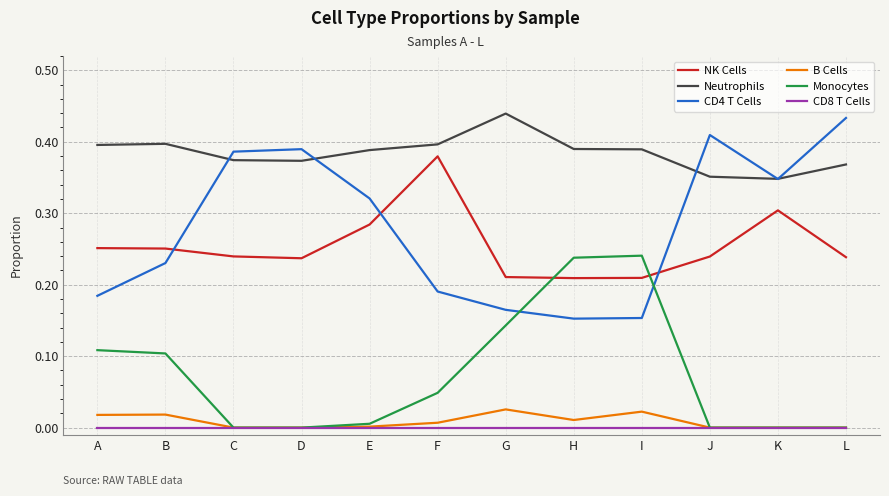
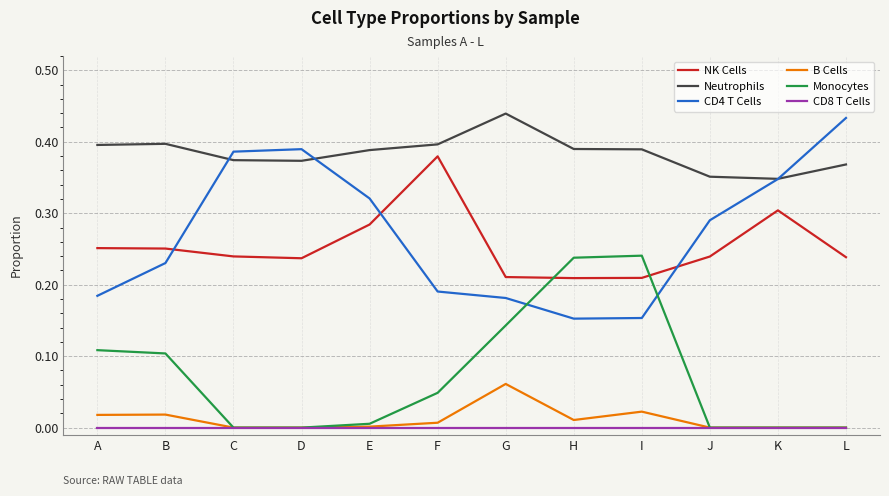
  {
    "NK Cells": {
      "A": 0.25,
      "B": 0.25,
      "C": 0.24,
      "D": 0.24,
      "E": 0.28,
      "F": 0.38,
      "G": 0.21,
      "H": 0.21,
      "I": 0.21,
      "J": 0.24,
      "K": 0.30,
      "L": 0.24
    },
    "Neutrophils": {
      "A": 0.40,
      "B": 0.40,
      "C": 0.37,
      "D": 0.37,
      "E": 0.39,
      "F": 0.40,
      "G": 0.44,
      "H": 0.39,
      "I": 0.39,
      "J": 0.35,
      "L": 0.37
    },
    "CD4 T Cells": {
      "A": 0.18,
      "B": 0.23,
      "C": 0.39,
      "D": 0.39,
      "E": 0.32,
      "F": 0.19,
-     "G": 0.16,
+     "G": 0.18,
      "H": 0.15,
      "I": 0.15,
-     "J": 0.41,
+     "J": 0.29,
      "L": 0.43
    },
    "B Cells": {
      "A": 0.02,
      "B": 0.02,
      "F": 0.01,
-     "G": 0.03,
+     "G": 0.06,
      "H": 0.01,
      "I": 0.02
    },
    "Monocytes": {
      "A": 0.11,
      "B": 0.10,
      "E": 0.01,
      "F": 0.05,
      "G": 0.14,
      "H": 0.24,
      "I": 0.24
    },
    "CD8 T Cells": {
      "A": 0.00,
      "B": 0.00,
      "F": 0.00,
      "G": 0.00,
      "H": 0.00,
      "I": 0.00
    }
  }
